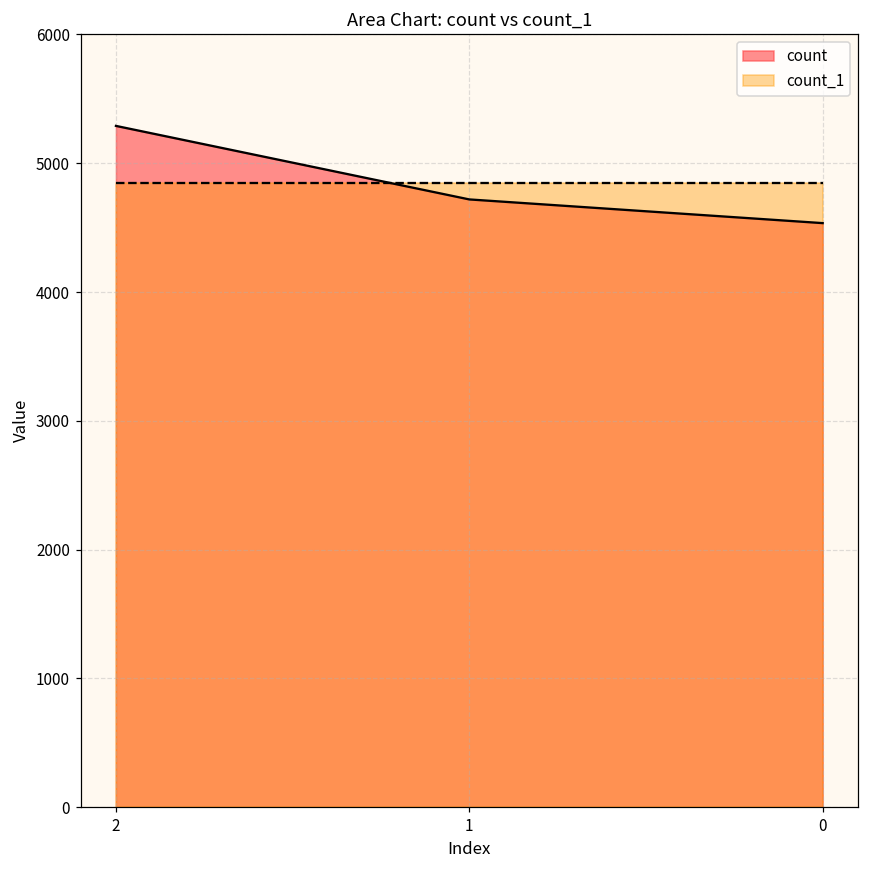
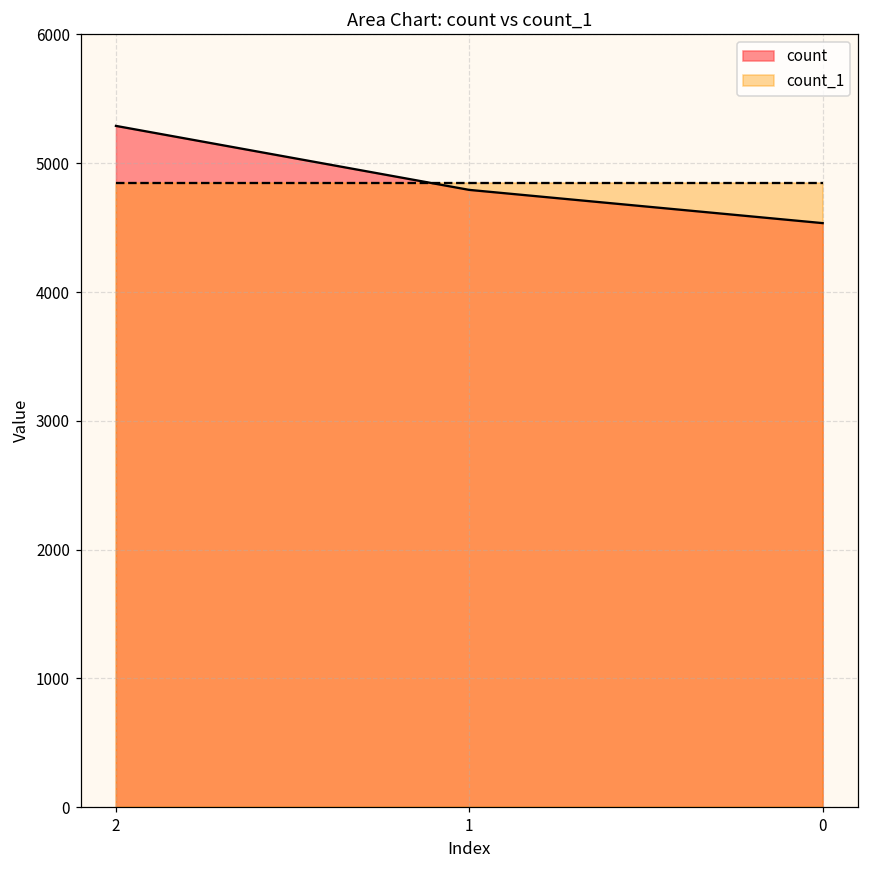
  {
    "count": {
      "2": 5290,
-     "1": 4720,
+     "1": 4790,
      "0": 4540
    },
    "count_1": {
      "2": 4850,
      "1": 4850,
      "0": 4850
    }
  }
